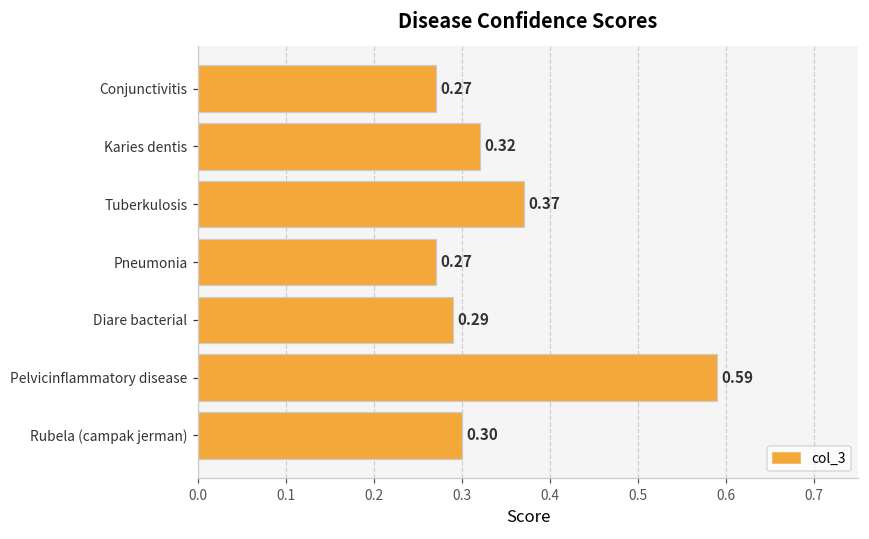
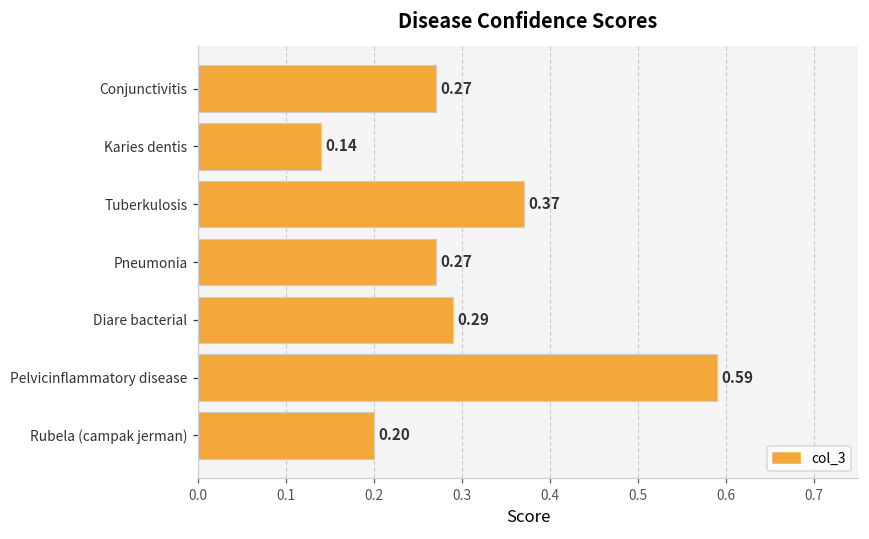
  {
    "Conjunctivitis": 0.27,
-   "Karies dentis": 0.32,
+   "Karies dentis": 0.14,
    "Tuberkulosis": 0.37,
    "Pneumonia": 0.27,
    "Diare bacterial": 0.29,
    "Pelvicinflammatory disease": 0.59,
-   "Rubela (campak jerman)": 0.30
+   "Rubela (campak jerman)": 0.20
  }
